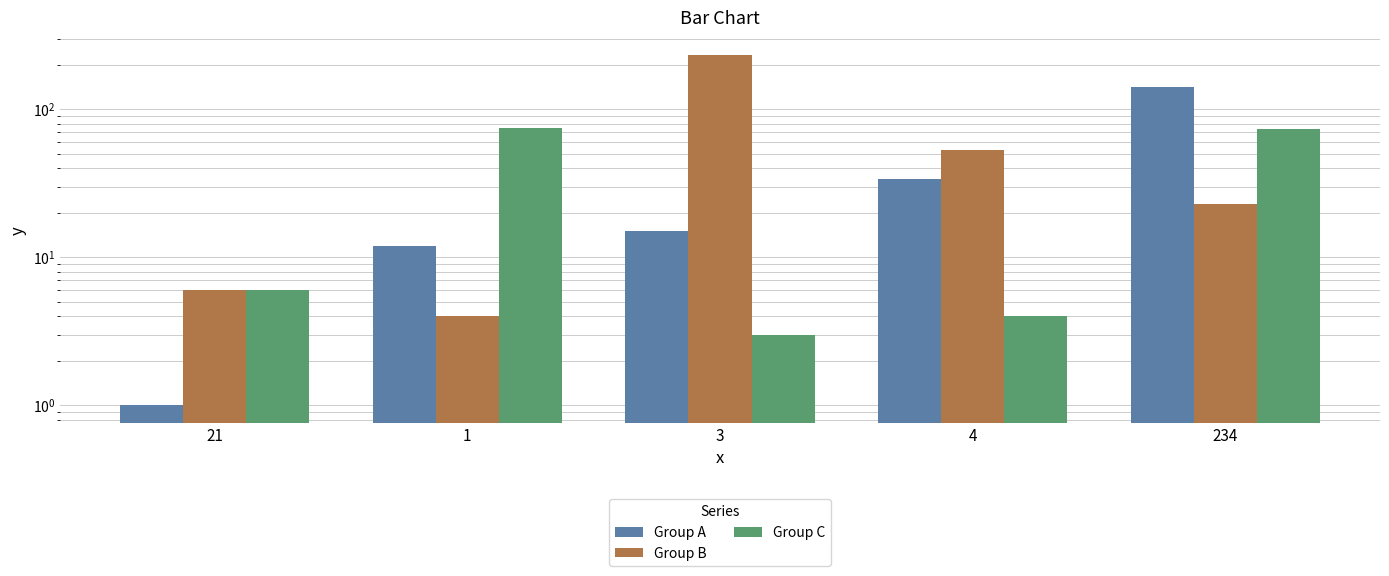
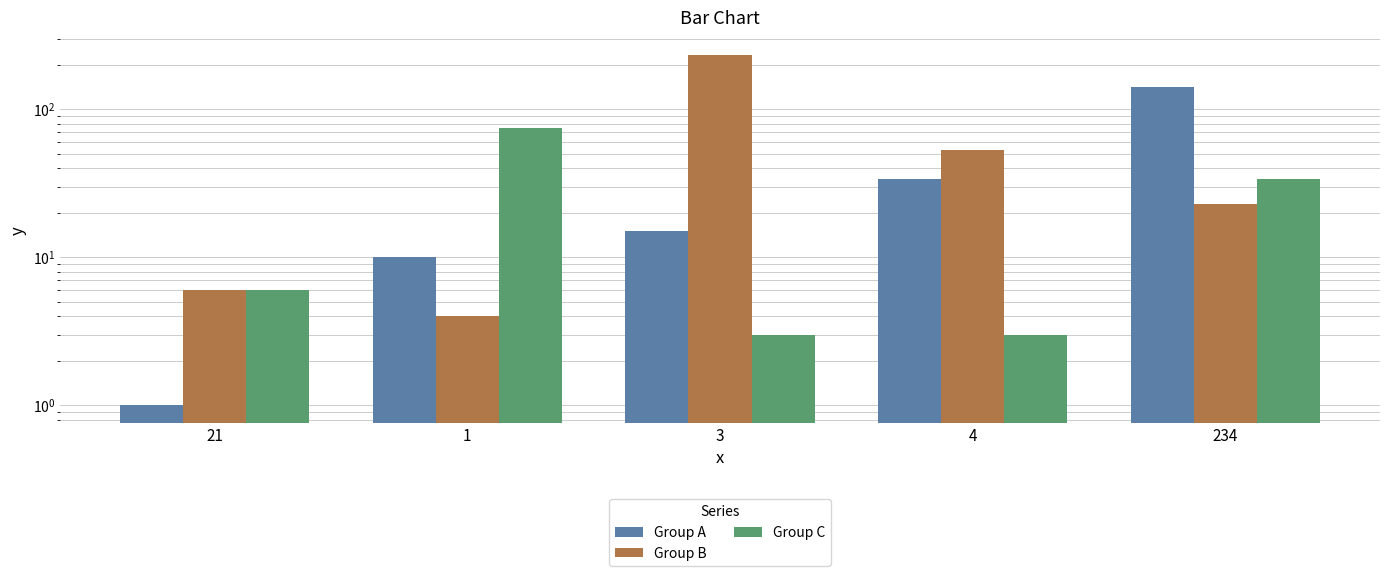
  {
    "Group A": {
      "21": 1,
-     "1": 12,
+     "1": 10,
      "3": 15,
      "4": 34,
      "234": 140
    },
    "Group B": {
      "21": 6,
      "1": 4,
      "3": 230,
      "4": 53,
      "234": 23
    },
    "Group C": {
      "21": 6,
      "1": 80,
      "3": 3,
-     "4": 4,
-     "234": 70
+     "4": 3,
+     "234": 34
    }
  }
